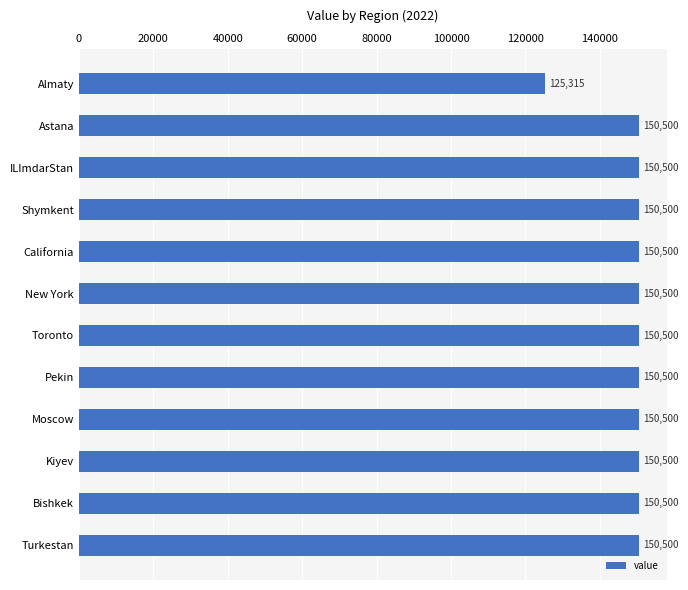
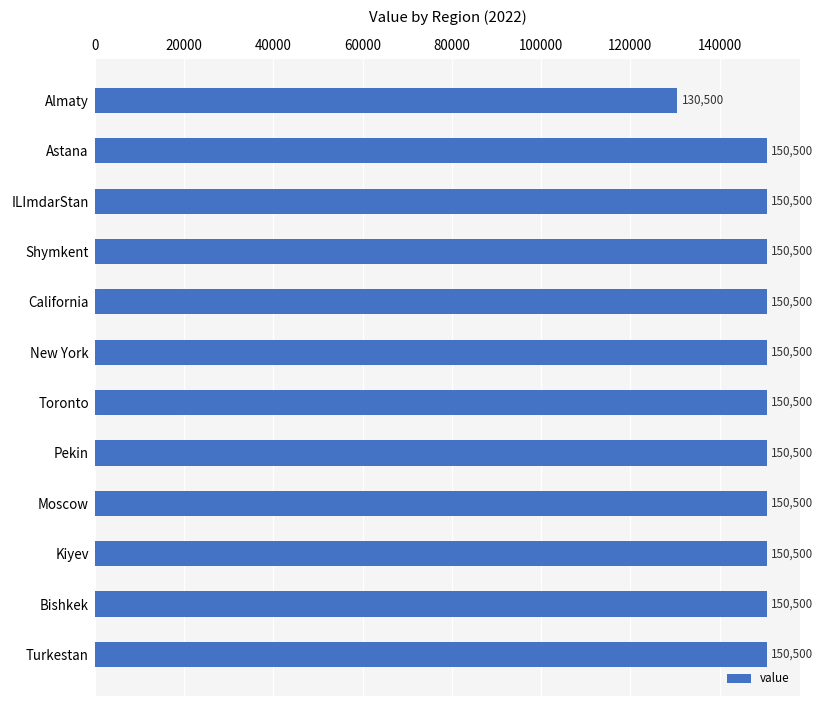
  {
-   "Almaty": "125,315",
+   "Almaty": "130,500",
    "Astana": "150,500",
    "ILImdarStan": "150,500",
    "Shymkent": "150,500",
    "California": "150,500",
    "New York": "150,500",
    "Toronto": "150,500",
    "Pekin": "150,500",
    "Moscow": "150,500",
    "Kiyev": "150,500",
    "Bishkek": "150,500",
    "Turkestan": "150,500"
  }
